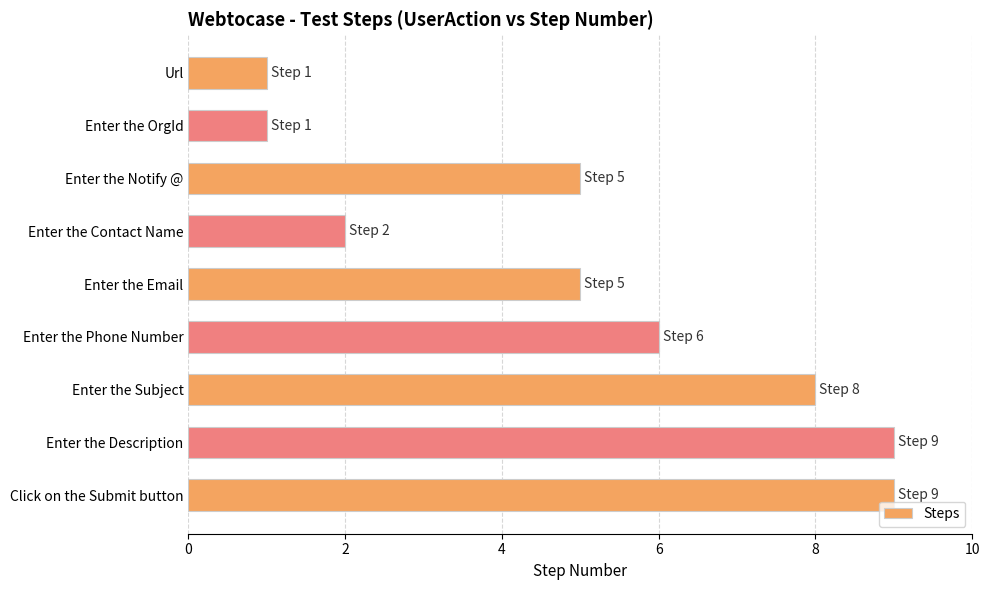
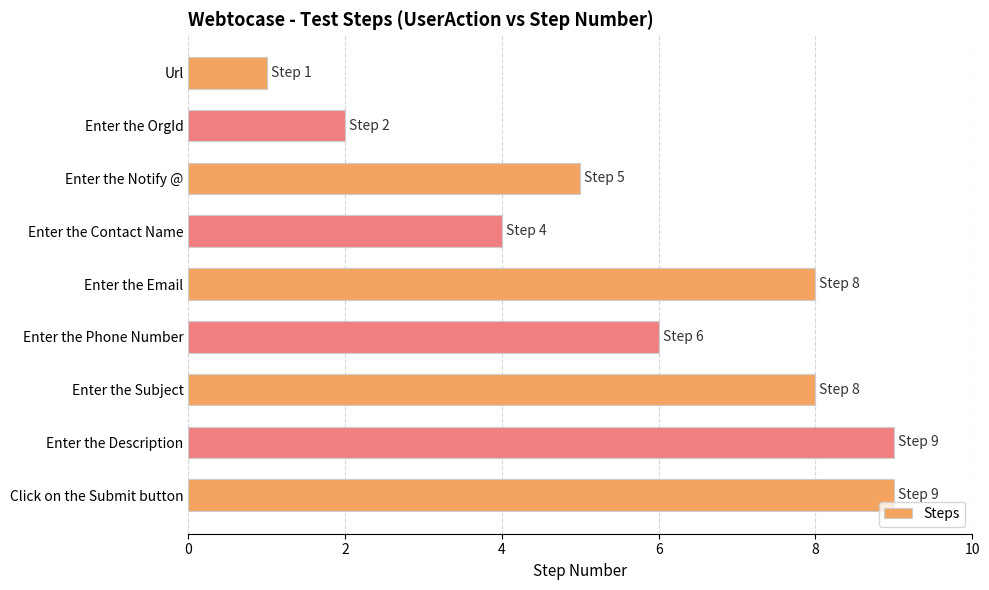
  {
    "Url": 1,
-   "Enter the OrgId": 1,
+   "Enter the OrgId": 2,
    "Enter the Notify @": 5,
-   "Enter the Contact Name": 2,
-   "Enter the Email": 5,
+   "Enter the Contact Name": 4,
+   "Enter the Email": 8,
    "Enter the Phone Number": 6,
    "Enter the Subject": 8,
    "Enter the Description": 9
  }
